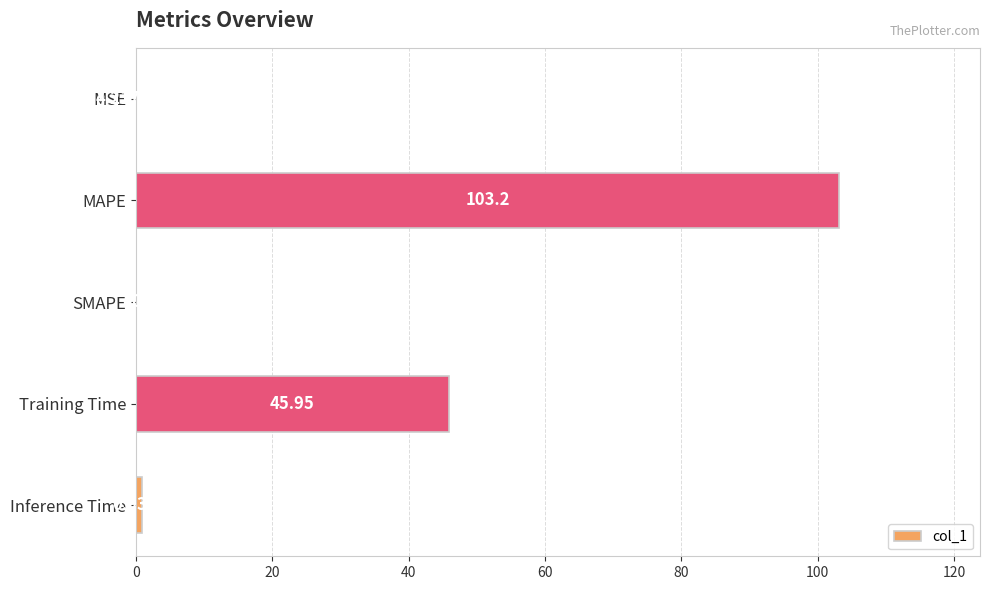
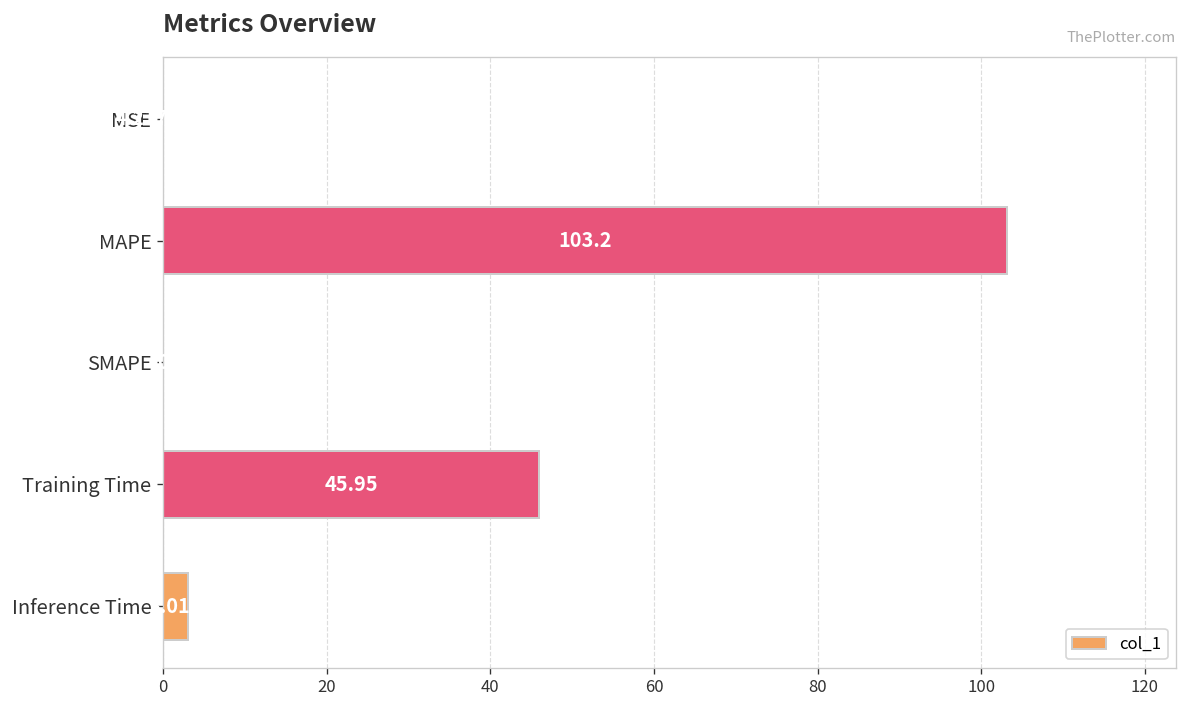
  {
    "SMAPE": 0,
-   "Inference Time": 1
+   "Inference Time": 3
  }
